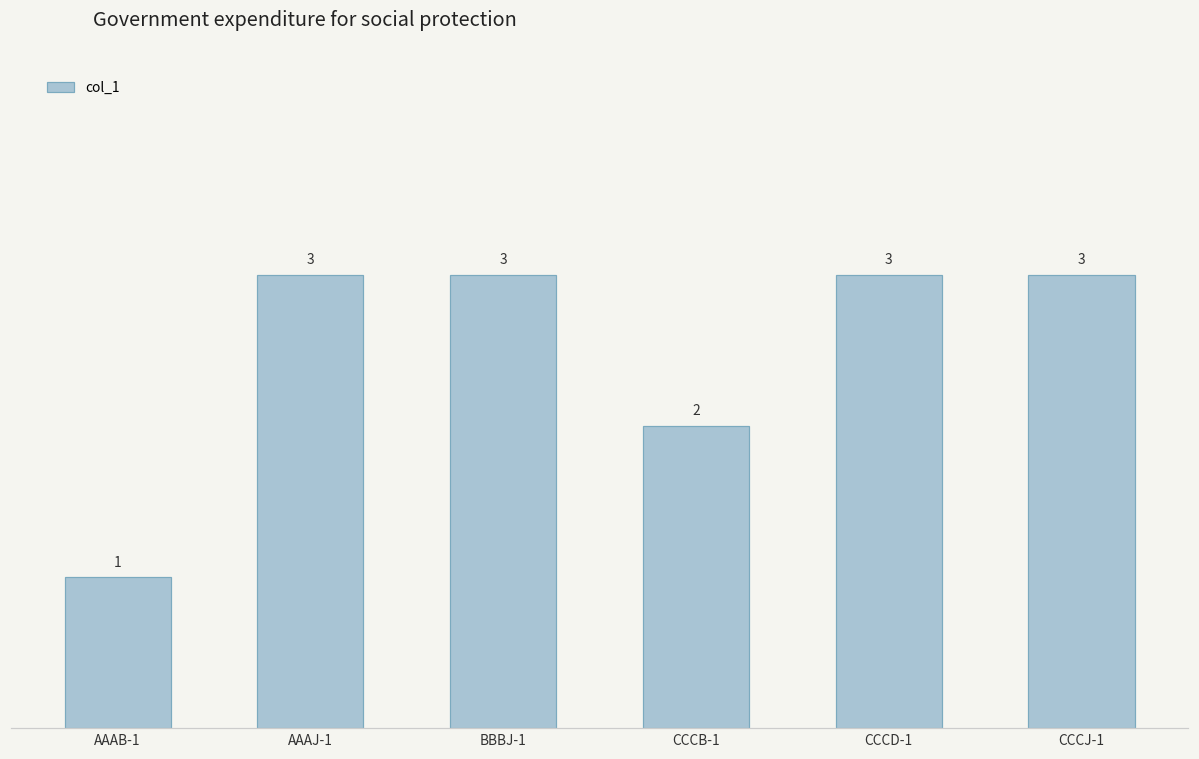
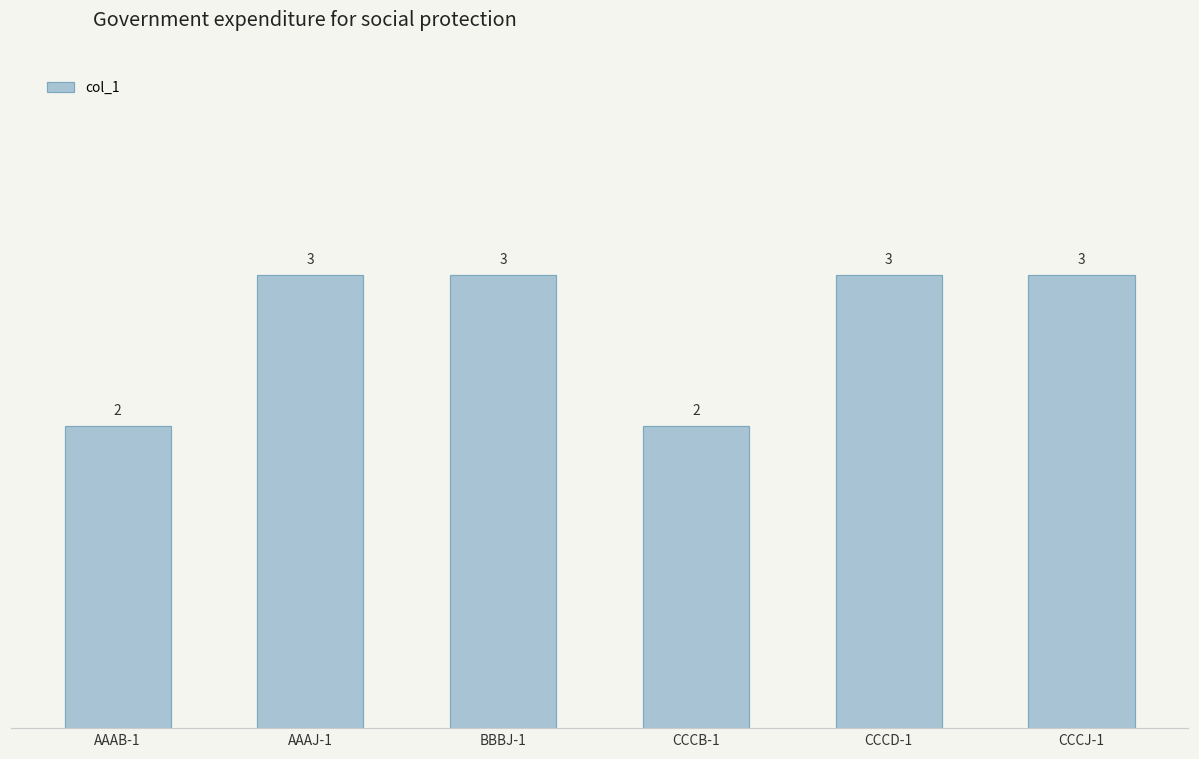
  {
-   "AAAB-1": 1,
+   "AAAB-1": 2,
    "AAAJ-1": 3,
    "BBBJ-1": 3,
    "CCCB-1": 2,
    "CCCD-1": 3,
    "CCCJ-1": 3
  }
